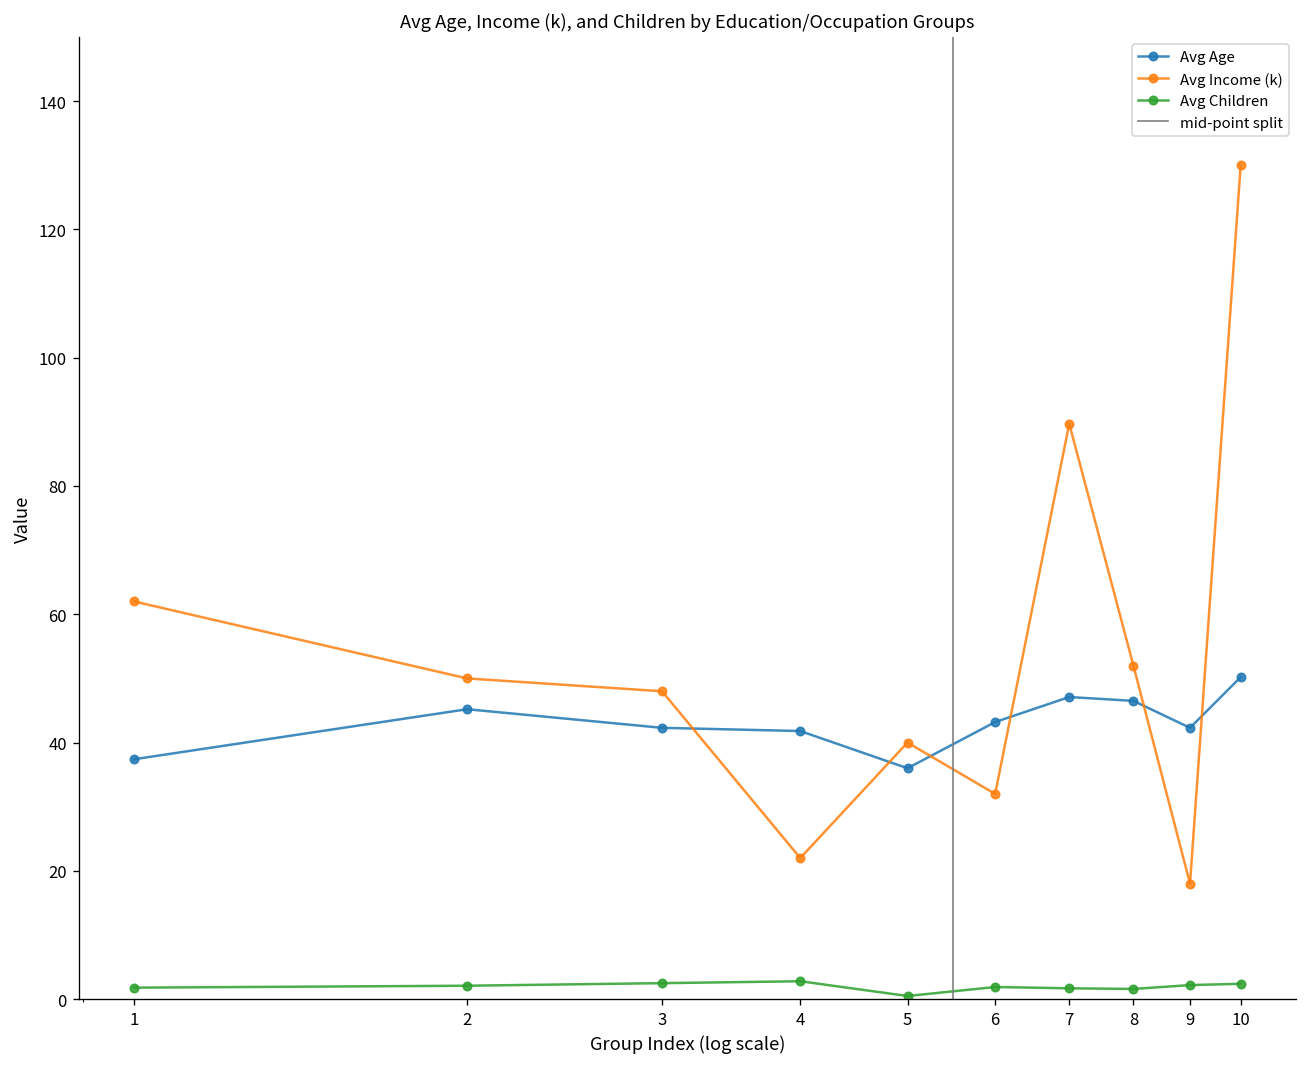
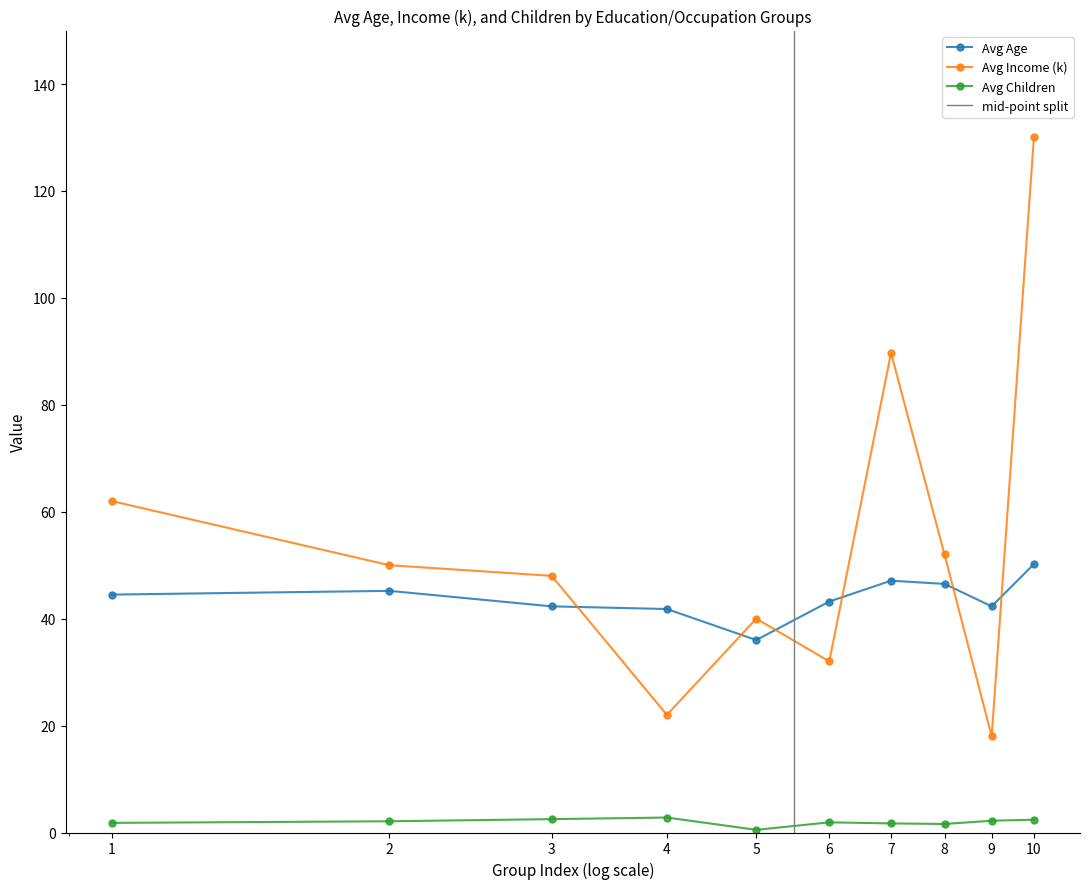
  {
    "Avg Age": {
-     "1": 37,
+     "1": 45,
      "2": 45,
      "3": 42,
      "4": 42,
      "5": 36,
      "6": 43,
      "7": 47,
      "8": 47,
      "9": 42,
      "10": 50
    },
    "Avg Income (k)": {
      "1": 62,
      "2": 50,
      "3": 48,
      "4": 22,
      "5": 40,
      "6": 32,
      "7": 90,
      "8": 52,
      "9": 18,
      "10": 130
    },
    "Avg Children": {
      "1": 2,
      "2": 2,
      "3": 3,
      "4": 3,
      "5": 1,
      "6": 2,
      "7": 2,
      "8": 2,
      "9": 2,
      "10": 2
    }
  }
